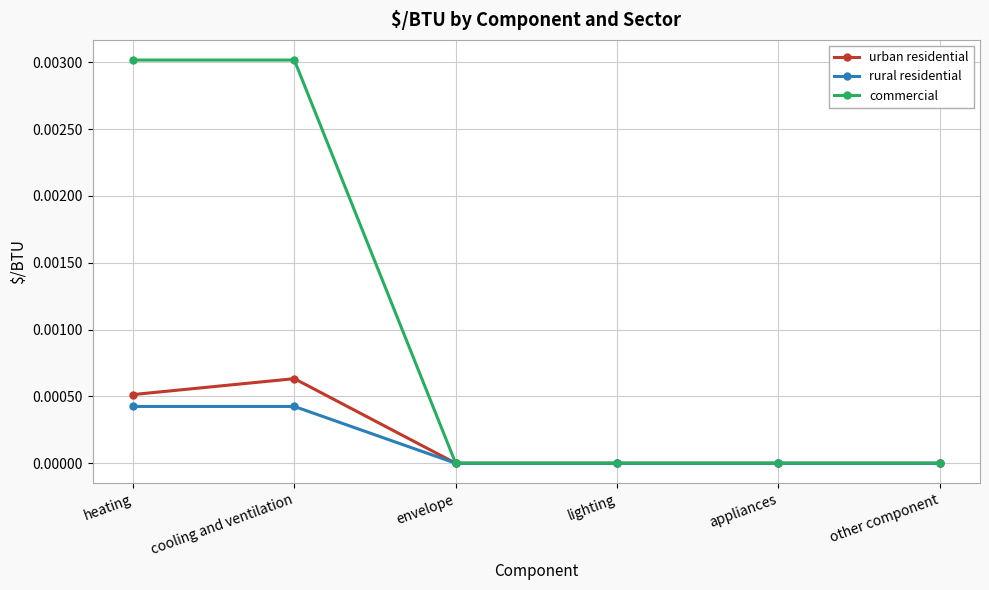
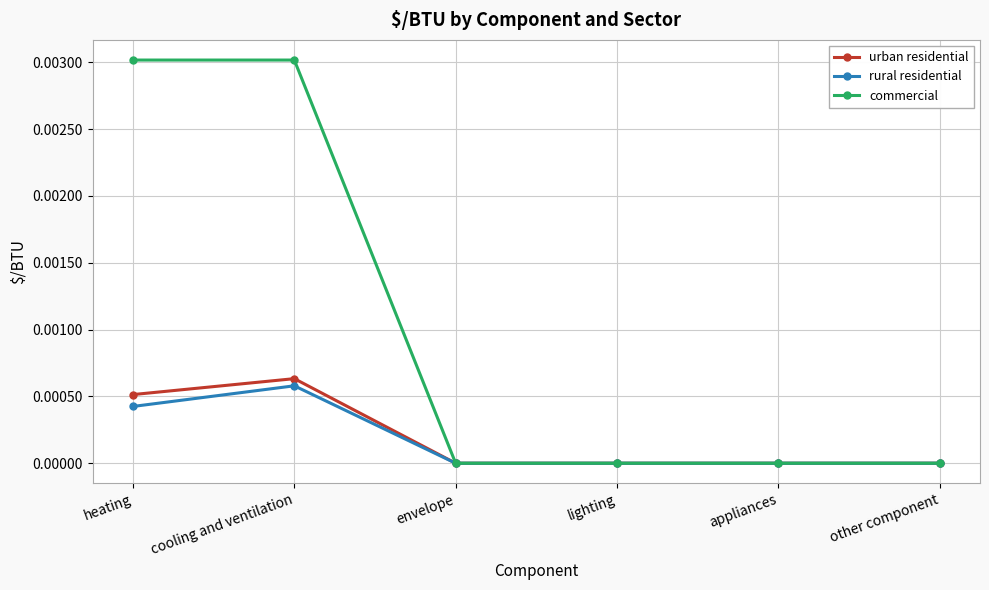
  {
    "urban residential": {
      "heating": 0.00051,
      "cooling and ventilation": 0.00063
    },
    "rural residential": {
      "heating": 0.00042,
-     "cooling and ventilation": 0.00042
+     "cooling and ventilation": 0.00058
    },
    "commercial": {
      "heating": 0.00302,
      "cooling and ventilation": 0.00302
    }
  }
